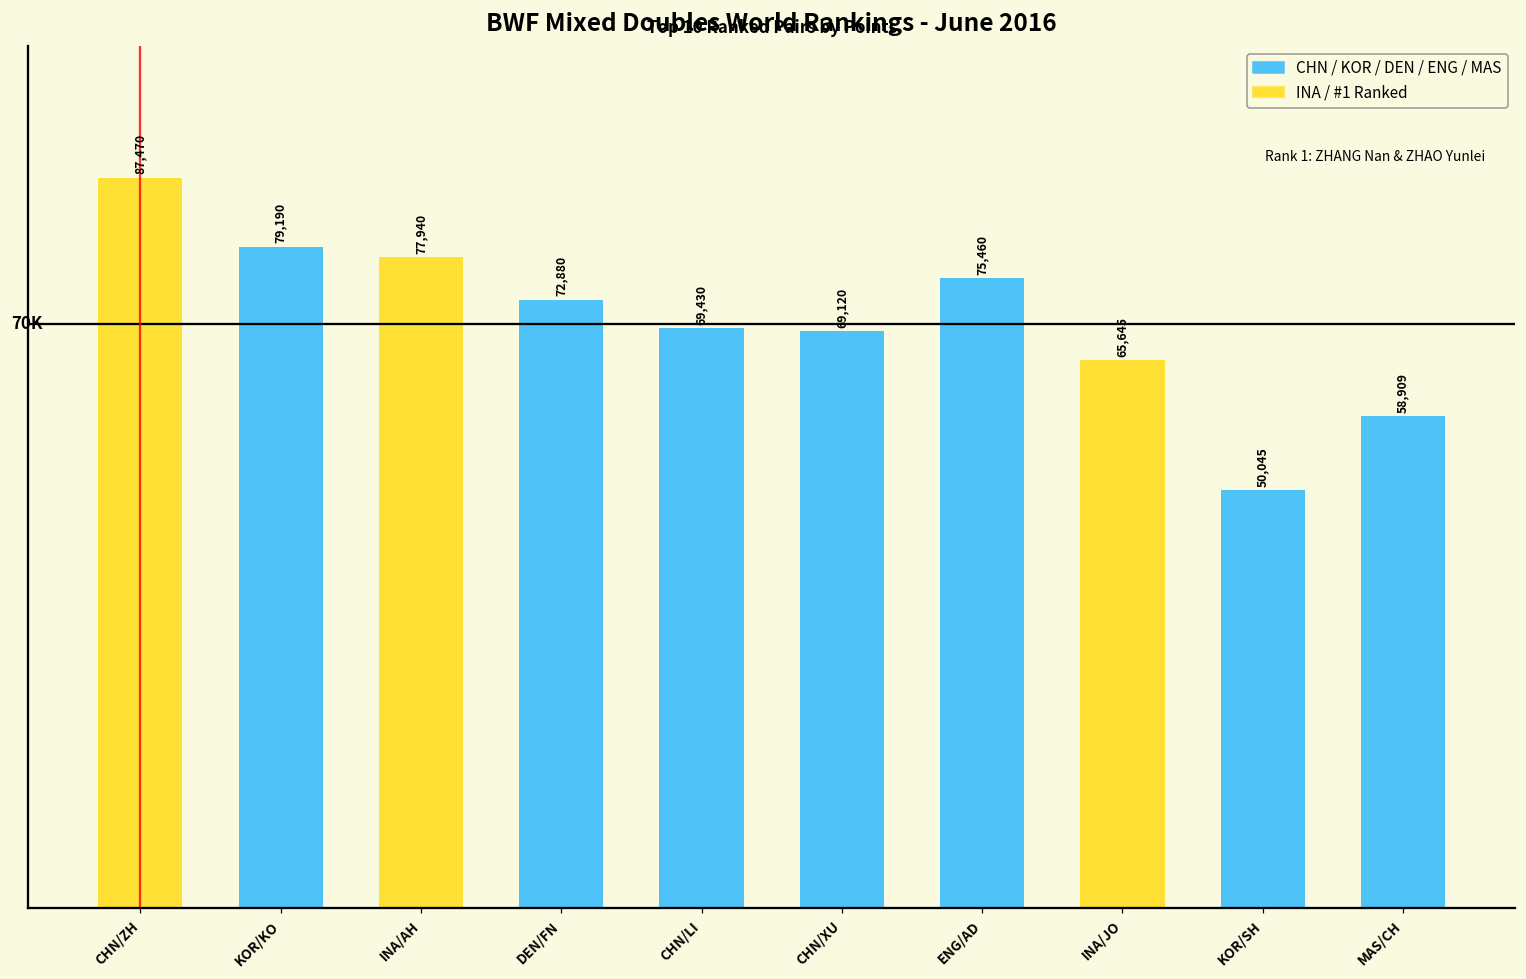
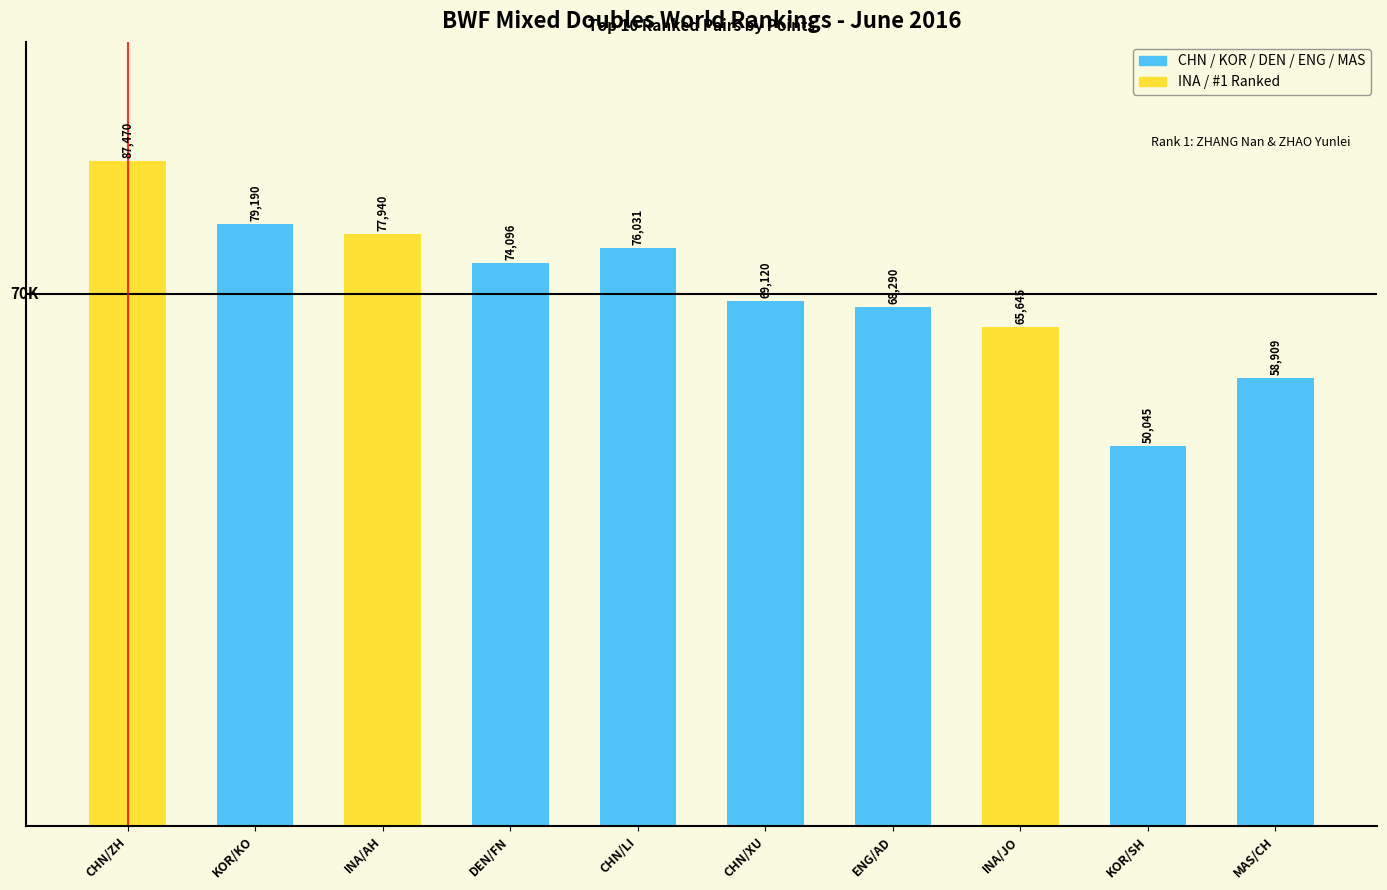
  {
    "CHN/ZH": "87,470",
    "KOR/KO": "79,190",
    "INA/AH": "77,940",
-   "DEN/FN": "72,880",
-   "CHN/LI": "69,430",
+   "DEN/FN": "74,096",
+   "CHN/LI": "76,031",
    "CHN/XU": "69,120",
-   "ENG/AD": "75,460",
+   "ENG/AD": "68,290",
    "INA/JO": "65,645",
    "KOR/SH": "50,045",
    "MAS/CH": "58,909"
  }
